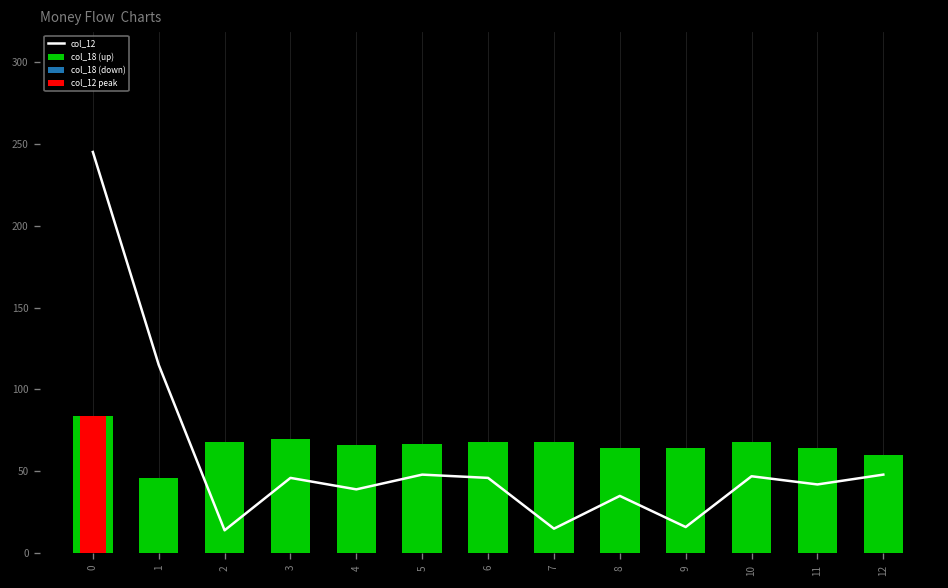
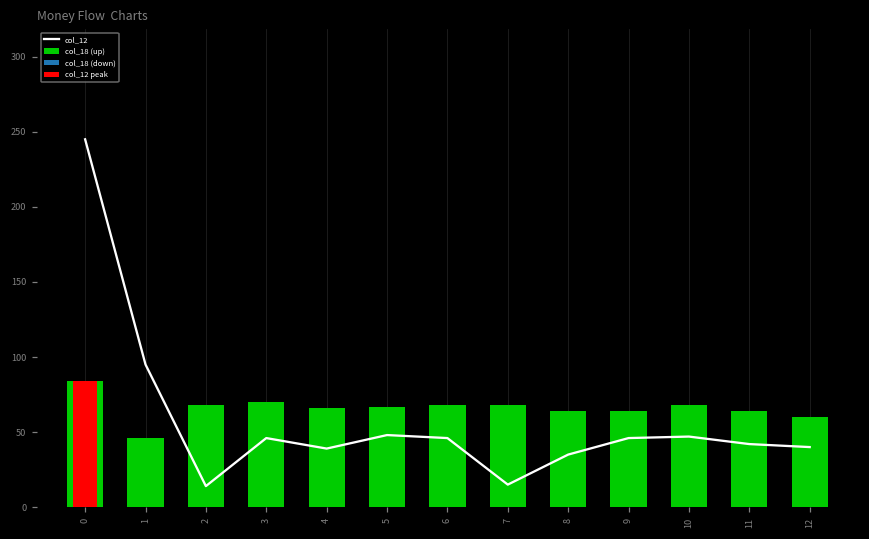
  {
    "col_12": {
      "0": 245,
-     "1": 115,
+     "1": 95,
      "2": 14,
      "3": 46,
      "4": 39,
      "5": 48,
      "6": 46,
      "7": 15,
      "8": 35,
-     "9": 16,
+     "9": 46,
      "10": 47,
      "11": 42,
-     "12": 48
+     "12": 40
    },
    "col_18 (up)": {
      "0": 84,
      "1": 46,
      "2": 68,
      "3": 70,
      "4": 66,
      "5": 67,
      "6": 68,
      "7": 68,
      "8": 64,
      "9": 64,
      "10": 68,
      "11": 64,
      "12": 60
    },
    "col_12 peak": {
      "0": 84
    }
  }
